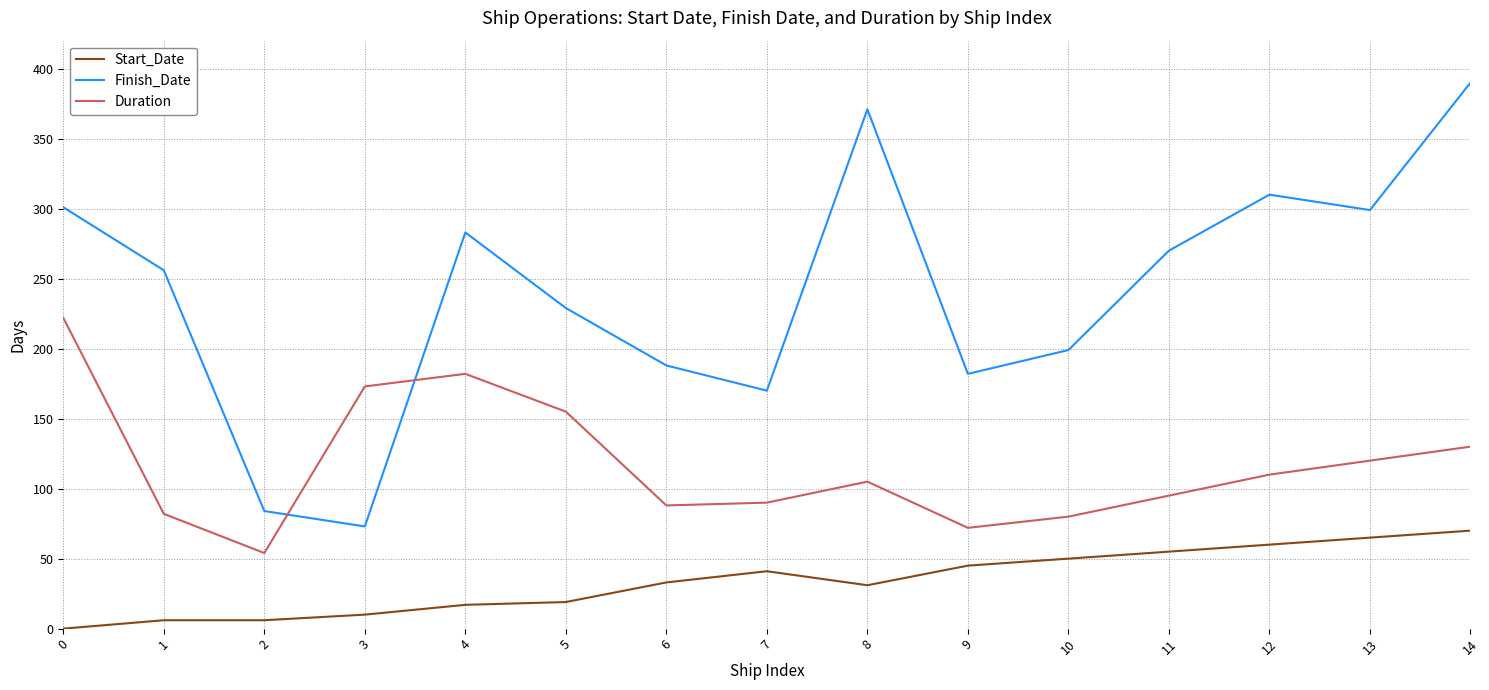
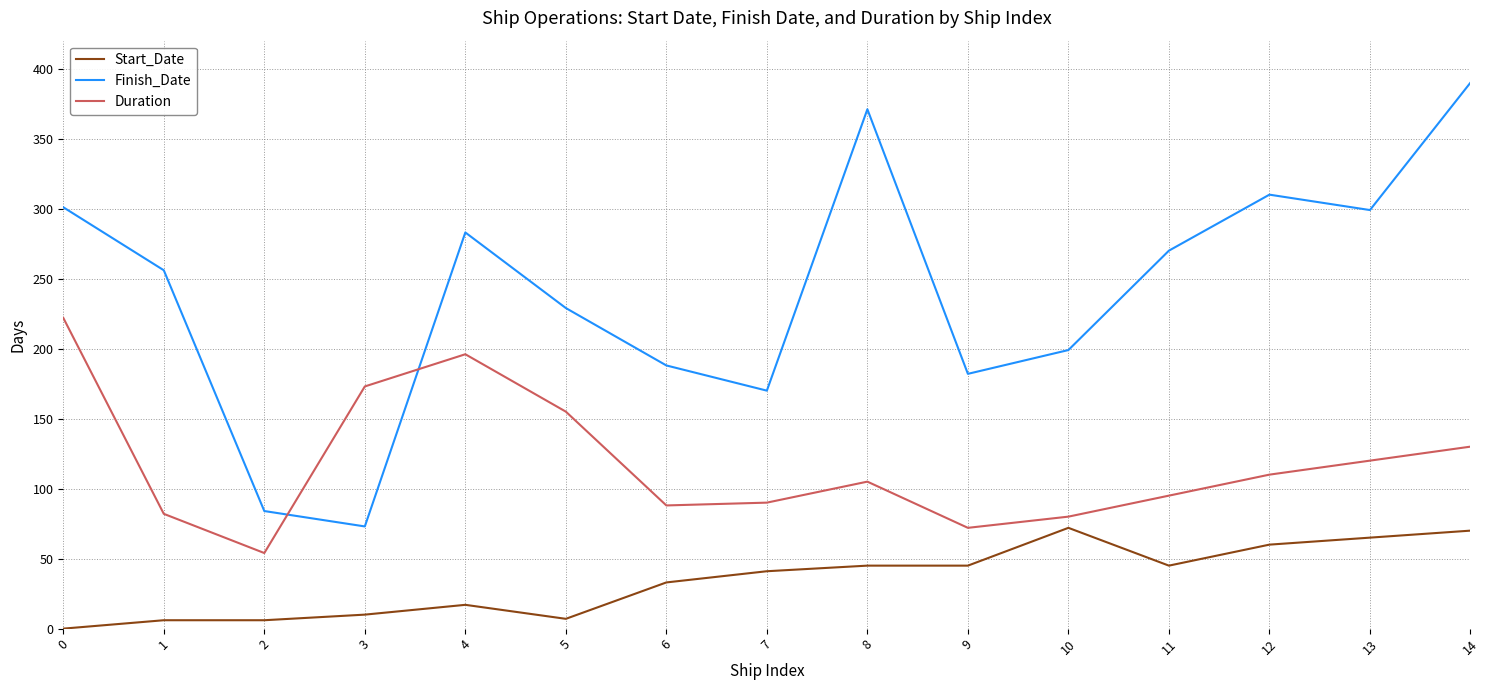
  {
    "Start_Date": {
      "0": 0,
      "1": 6,
      "2": 6,
      "3": 10,
      "4": 17,
-     "5": 19,
+     "5": 7,
      "6": 33,
      "7": 41,
-     "8": 31,
+     "8": 45,
      "9": 45,
-     "10": 50,
-     "11": 55,
+     "10": 72,
+     "11": 45,
      "12": 60,
      "13": 65,
      "14": 70
    },
    "Finish_Date": {
      "0": 301,
      "1": 256,
      "2": 84,
      "3": 73,
      "4": 283,
      "5": 229,
      "6": 188,
      "7": 170,
      "8": 371,
      "9": 182,
      "10": 199,
      "11": 270,
      "12": 310,
      "13": 299,
      "14": 390
    },
    "Duration": {
      "0": 222,
      "1": 82,
      "2": 54,
      "3": 173,
-     "4": 182,
+     "4": 196,
      "5": 155,
      "6": 88,
      "7": 90,
      "8": 105,
      "9": 72,
      "10": 80,
      "11": 95,
      "12": 110,
      "13": 120,
      "14": 130
    }
  }
